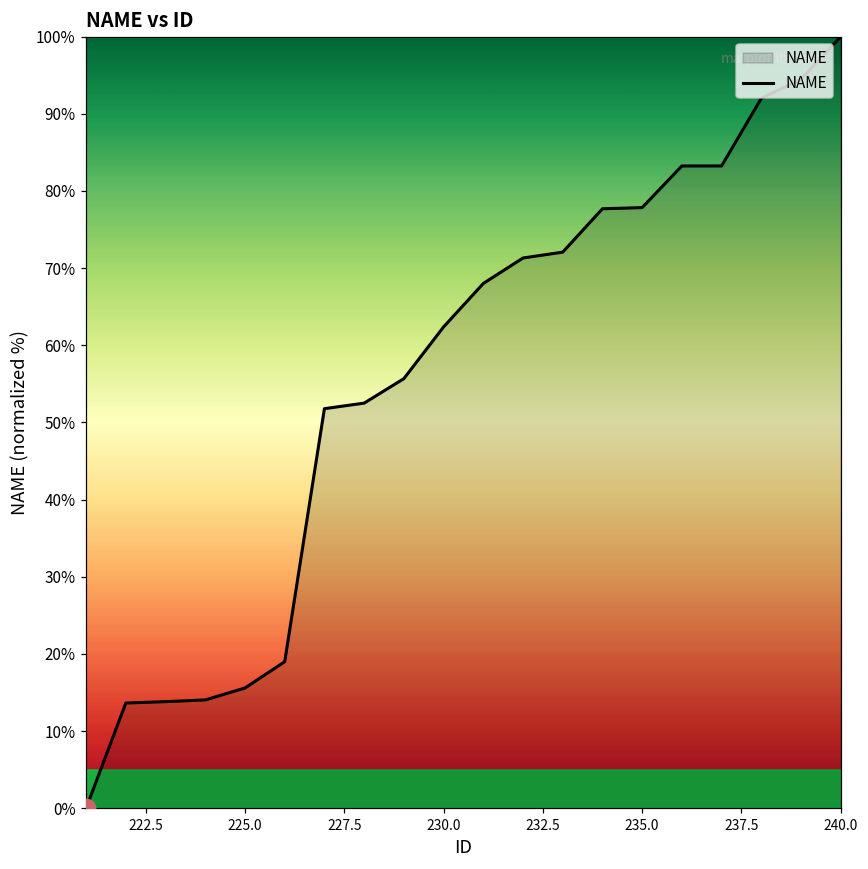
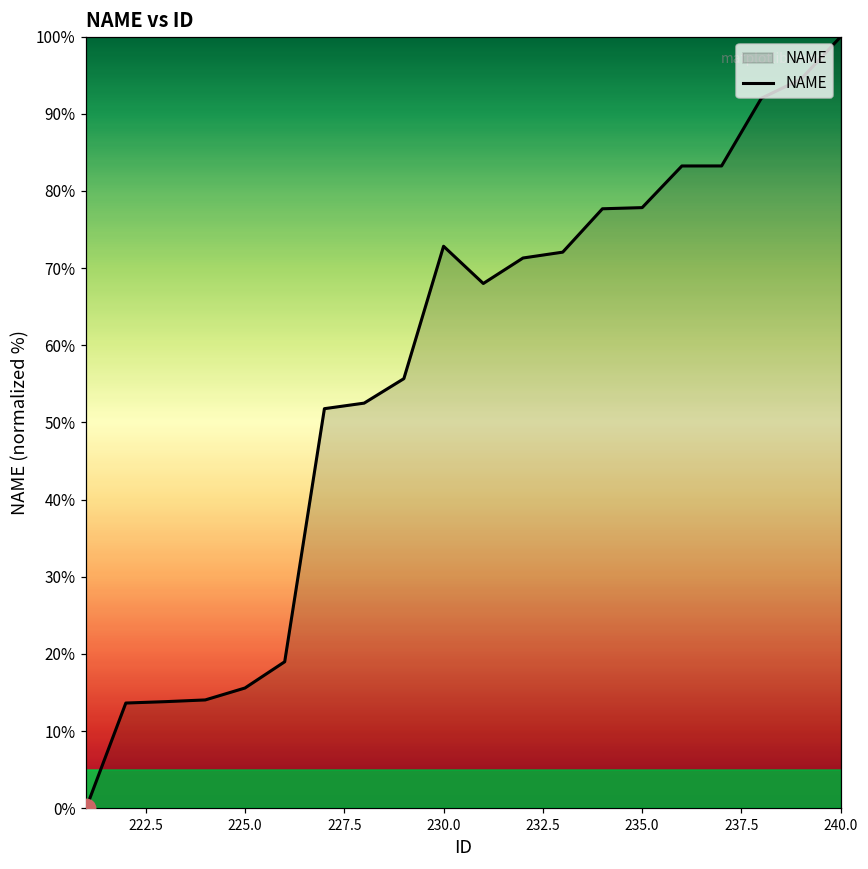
  {
    "NAME": {
      "225.0": "16%",
-     "230.0": "62%",
+     "230.0": "73%",
      "235.0": "78%",
      "240.0": "100%"
    }
  }
